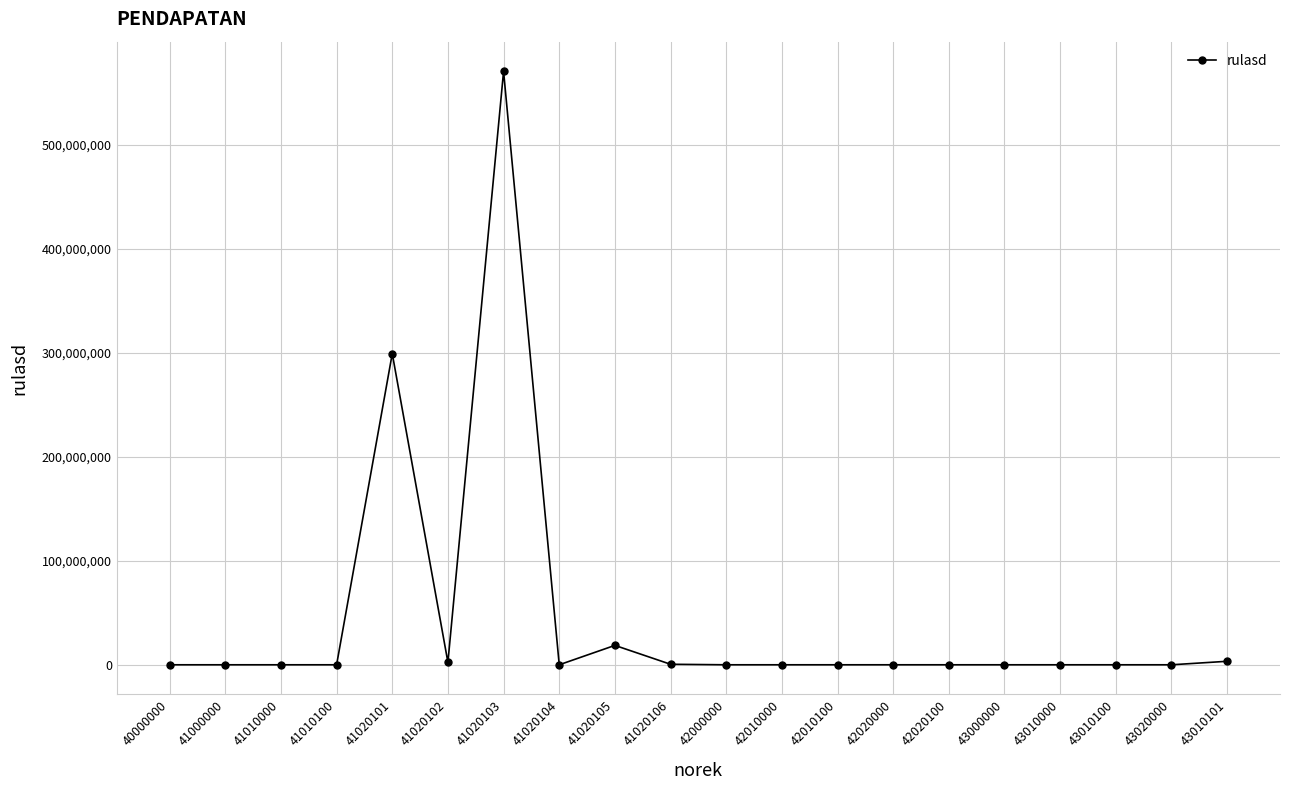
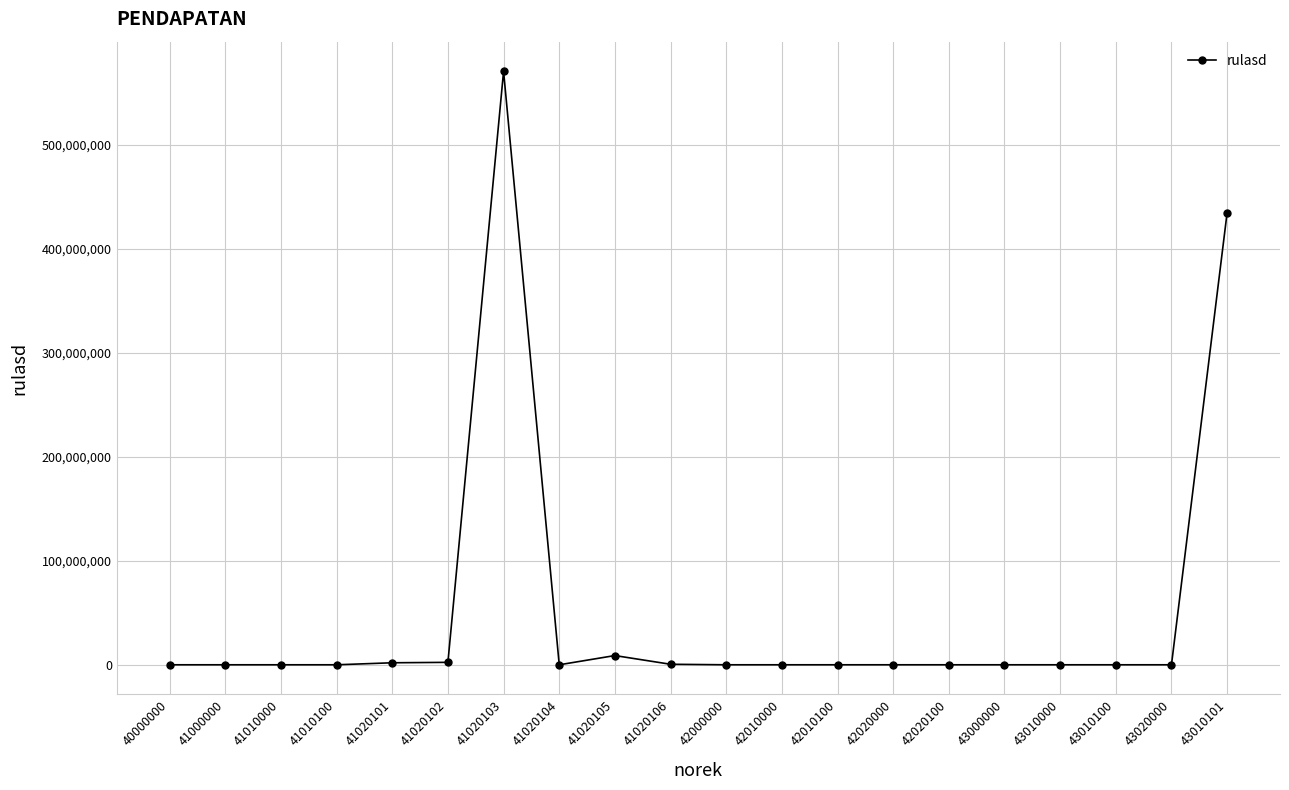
  {
    "40000000": "0",
    "41000000": "0",
    "41010000": "0",
    "41010100": "0",
-   "41020101": "299,000,000",
+   "41020101": "2,000,000",
    "41020102": "2,000,000",
    "41020103": "570,000,000",
    "41020104": "0",
-   "41020105": "19,000,000",
+   "41020105": "9,000,000",
    "41020106": "1,000,000",
    "42000000": "0",
    "42010000": "0",
    "42010100": "0",
    "42020000": "0",
    "42020100": "0",
    "43000000": "0",
    "43010000": "0",
    "43010100": "0",
    "43020000": "0",
-   "43010101": "3,000,000"
+   "43010101": "435,000,000"
  }
